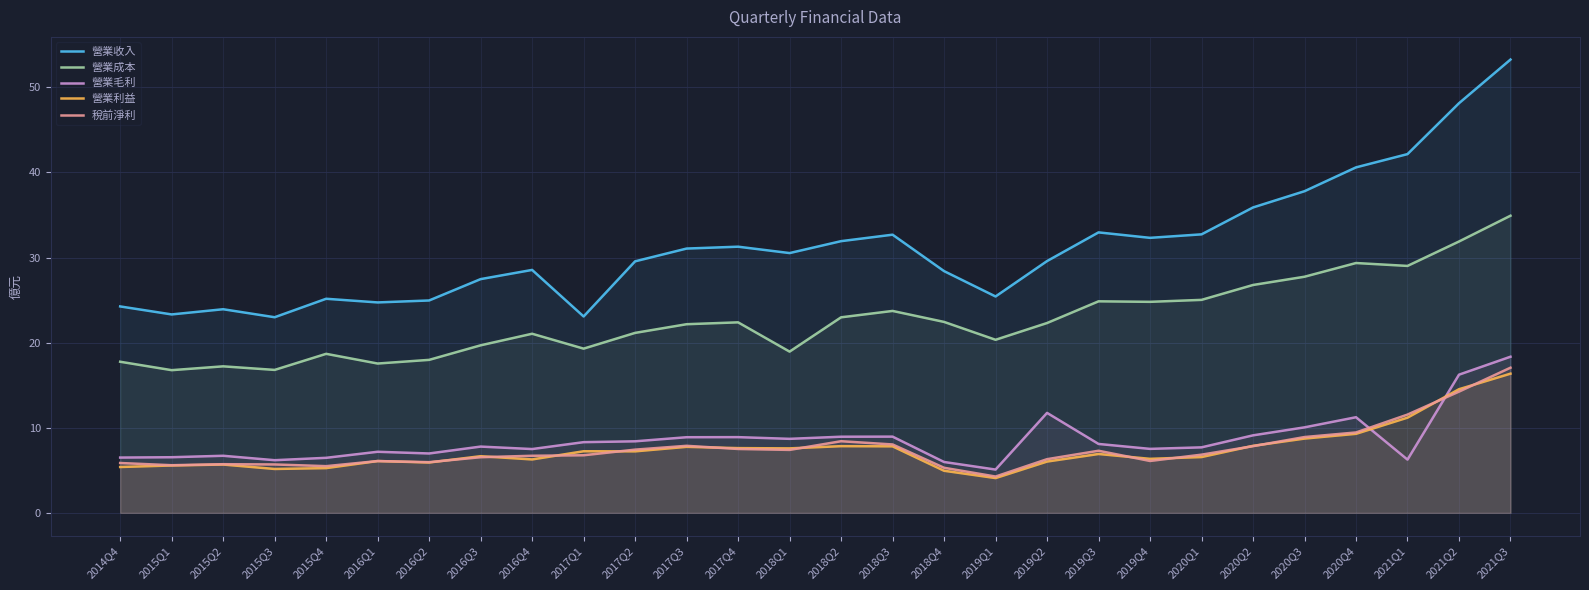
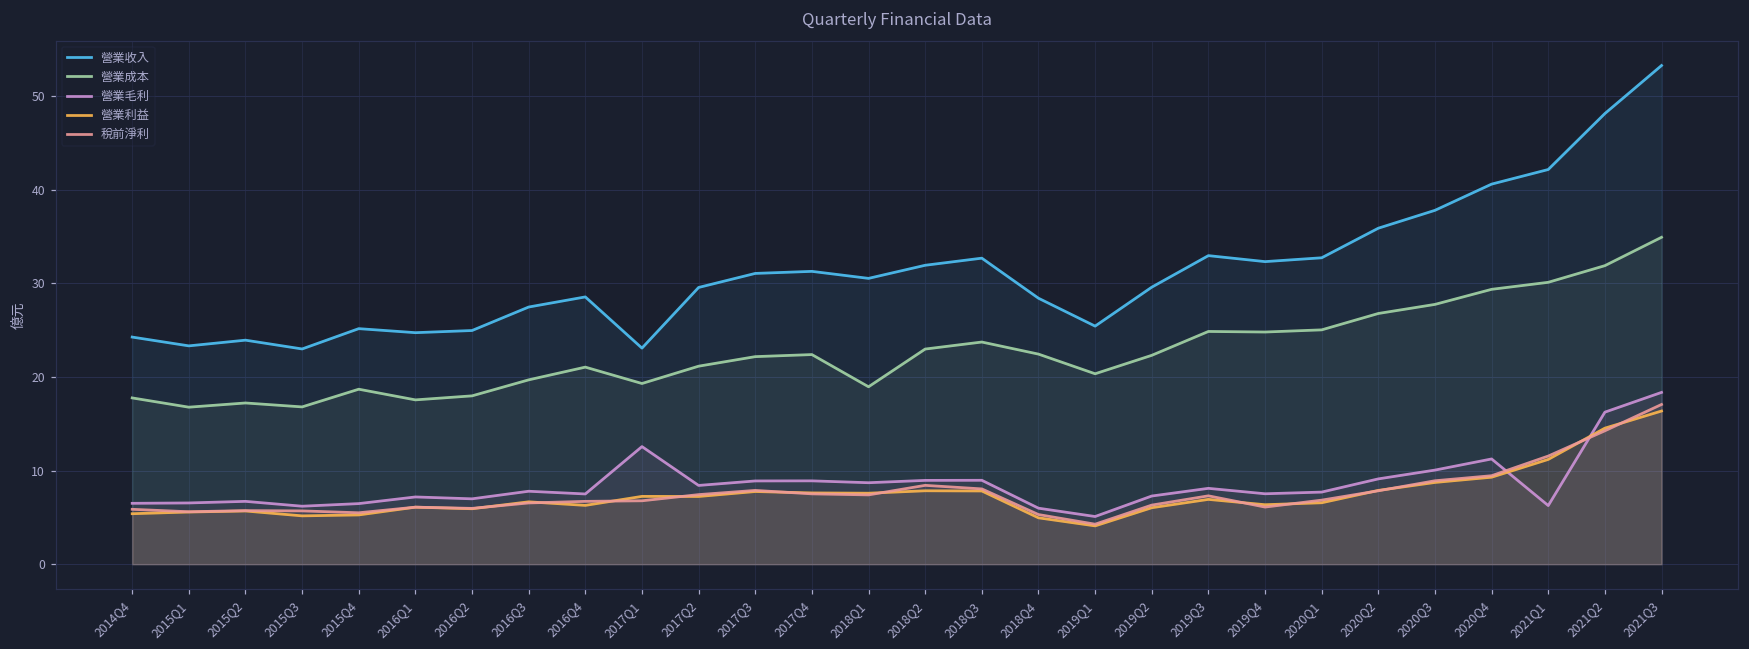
  {
    "營業收入": {
      "2014Q4": 24,
      "2015Q1": 23,
      "2015Q2": 24,
      "2015Q3": 23,
      "2015Q4": 25,
      "2016Q1": 25,
      "2016Q2": 25,
      "2016Q3": 27,
      "2016Q4": 29,
      "2017Q1": 23,
      "2017Q2": 30,
      "2017Q3": 31,
      "2017Q4": 31,
      "2018Q1": 31,
      "2018Q2": 32,
      "2018Q3": 33,
      "2018Q4": 28,
      "2019Q1": 25,
      "2019Q2": 30,
      "2019Q3": 33,
      "2019Q4": 32,
      "2020Q1": 33,
      "2020Q2": 36,
      "2020Q3": 38,
      "2020Q4": 41,
      "2021Q1": 42,
      "2021Q2": 48,
      "2021Q3": 53
    },
    "營業成本": {
      "2014Q4": 18,
      "2015Q1": 17,
      "2015Q2": 17,
      "2015Q3": 17,
      "2015Q4": 19,
      "2016Q1": 18,
      "2016Q2": 18,
      "2016Q3": 20,
      "2016Q4": 21,
      "2017Q1": 19,
      "2017Q2": 21,
      "2017Q3": 22,
      "2017Q4": 22,
      "2018Q1": 19,
      "2018Q2": 23,
      "2018Q3": 24,
      "2018Q4": 22,
      "2019Q1": 20,
      "2019Q2": 22,
      "2019Q3": 25,
      "2019Q4": 25,
      "2020Q1": 25,
      "2020Q2": 27,
      "2020Q3": 28,
      "2020Q4": 29,
-     "2021Q1": 29,
+     "2021Q1": 30,
      "2021Q2": 32,
      "2021Q3": 35
    },
    "營業毛利": {
      "2014Q4": 7,
      "2015Q1": 7,
      "2015Q2": 7,
      "2015Q3": 6,
      "2015Q4": 6,
      "2016Q1": 7,
      "2016Q2": 7,
      "2016Q3": 8,
      "2016Q4": 8,
-     "2017Q1": 8,
+     "2017Q1": 13,
      "2017Q2": 8,
      "2017Q3": 9,
      "2017Q4": 9,
      "2018Q1": 9,
      "2018Q2": 9,
      "2018Q3": 9,
      "2018Q4": 6,
      "2019Q1": 5,
-     "2019Q2": 12,
+     "2019Q2": 7,
      "2019Q3": 8,
      "2019Q4": 8,
      "2020Q1": 8,
      "2020Q2": 9,
      "2020Q3": 10,
      "2020Q4": 11,
      "2021Q1": 6,
      "2021Q2": 16,
      "2021Q3": 18
    },
    "營業利益": {
      "2014Q4": 5,
      "2015Q3": 5,
      "2016Q4": 6,
      "2017Q1": 7,
      "2018Q2": 8,
      "2018Q4": 5,
      "2019Q3": 7,
      "2021Q1": 11,
      "2021Q3": 16
    },
    "稅前淨利": {
      "2014Q4": 6,
      "2015Q3": 6,
      "2016Q4": 7,
      "2017Q1": 7,
      "2018Q2": 8,
      "2018Q4": 5,
      "2019Q3": 7,
      "2021Q1": 12,
      "2021Q3": 17
    }
  }
